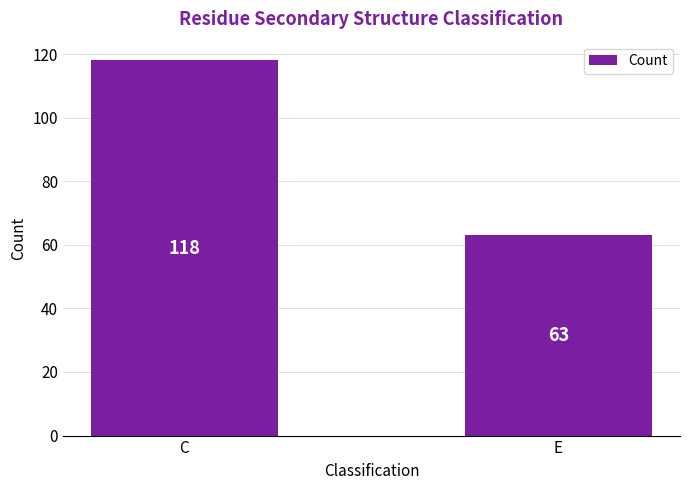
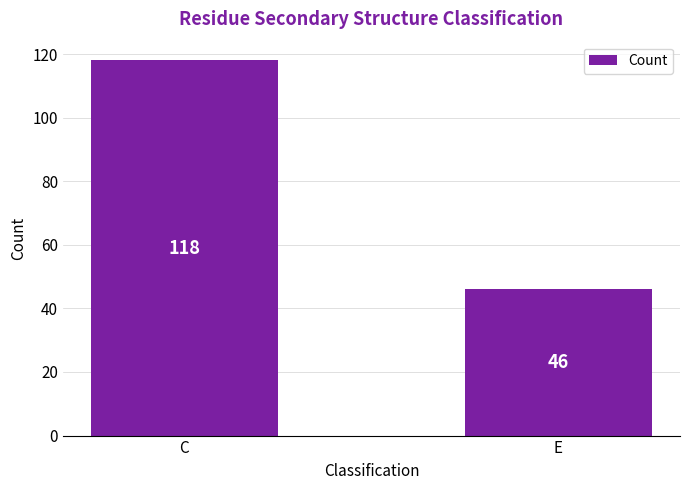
  {
    "C": 118,
-   "E": 63
+   "E": 46
  }
